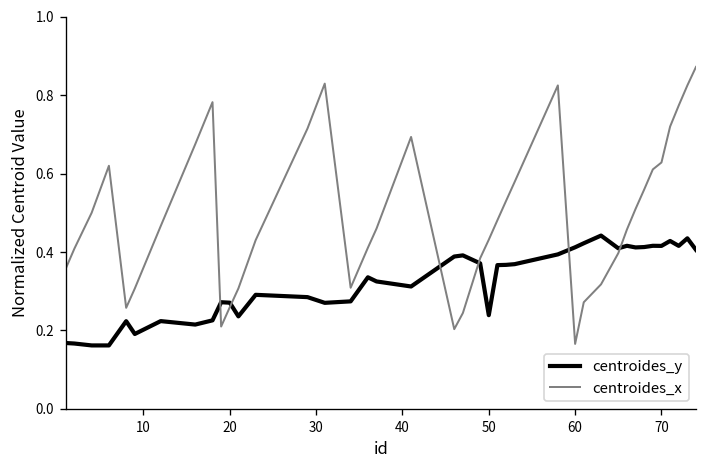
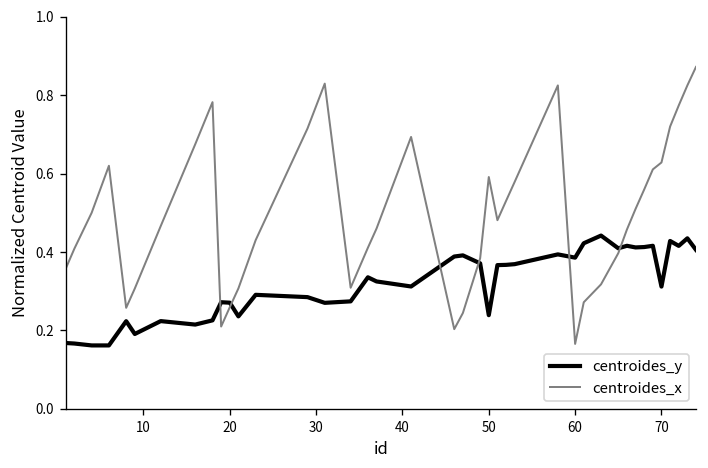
  {
    "centroides_y": {
      "20": 0.27,
      "50": 0.24,
-     "60": 0.41,
-     "70": 0.42
+     "60": 0.39,
+     "70": 0.31
    },
    "centroides_x": {
      "20": 0.26,
-     "50": 0.43,
+     "50": 0.59,
      "60": 0.17,
      "70": 0.63
    }
  }
